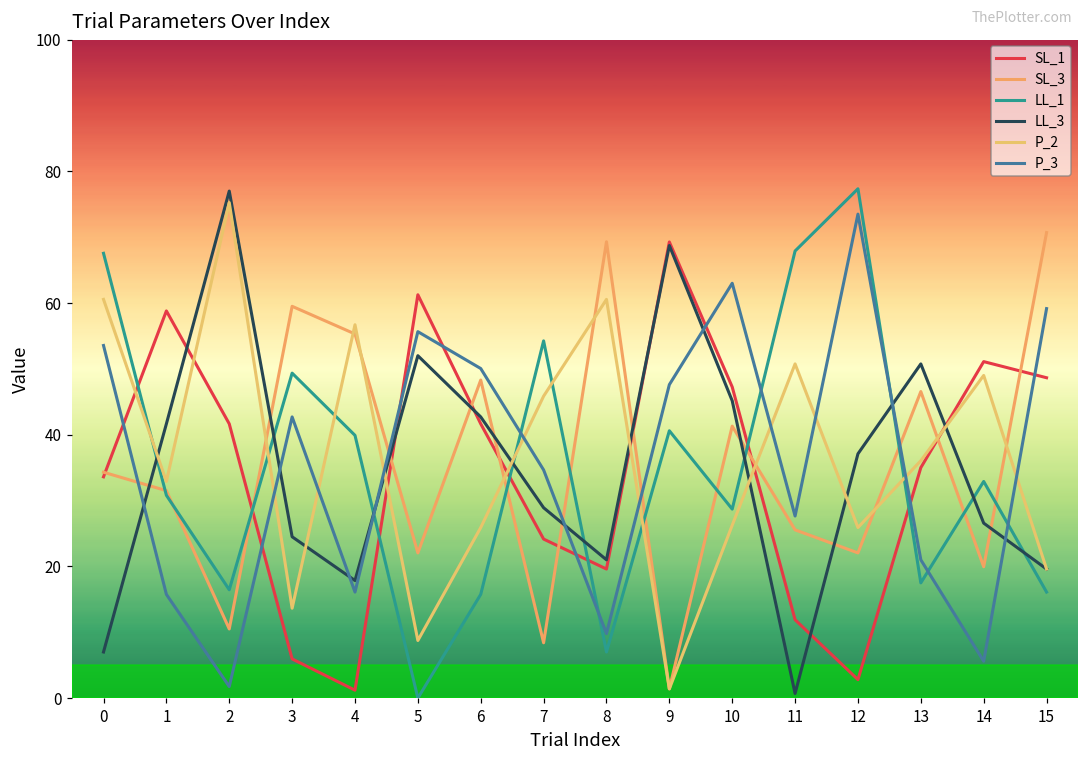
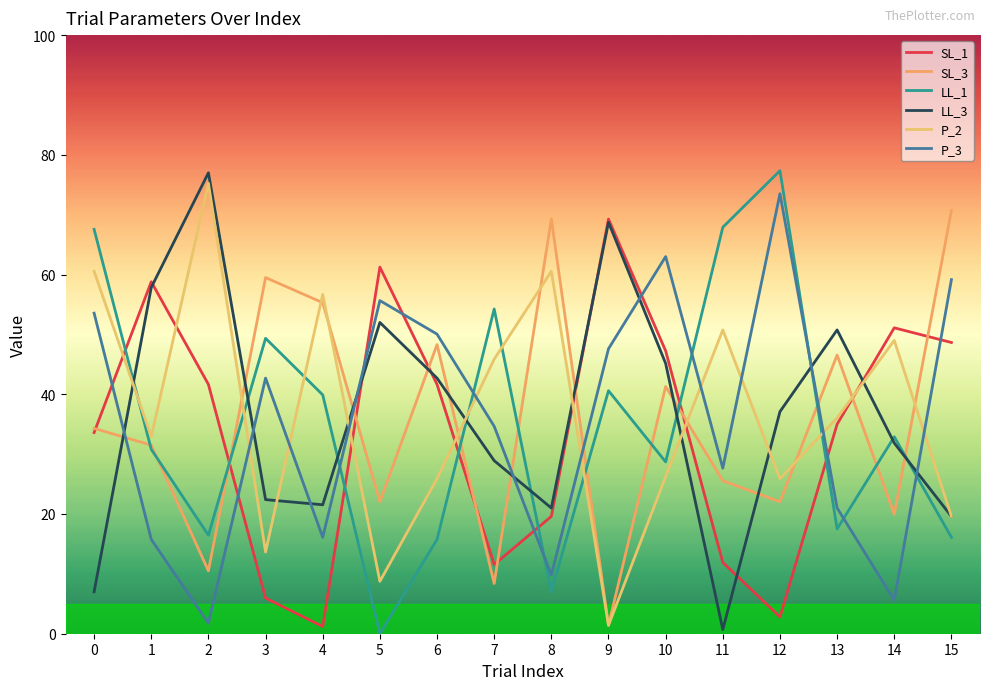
  {
    "SL_1": {
      "0": 34,
      "1": 59,
      "2": 42,
      "3": 6,
      "5": 61,
      "6": 42,
-     "7": 24,
+     "7": 12,
      "8": 20,
      "9": 69,
      "10": 47,
      "11": 12,
      "13": 35,
      "14": 51,
      "15": 49
    },
    "LL_3": {
      "0": 7,
-     "1": 42,
+     "1": 58,
      "2": 77,
-     "3": 25,
-     "4": 18,
+     "3": 22,
+     "4": 22,
      "5": 52,
      "6": 43,
      "7": 29,
      "8": 21,
      "9": 69,
      "10": 45,
      "12": 37,
      "13": 51,
-     "14": 27
+     "14": 32
    }
  }
